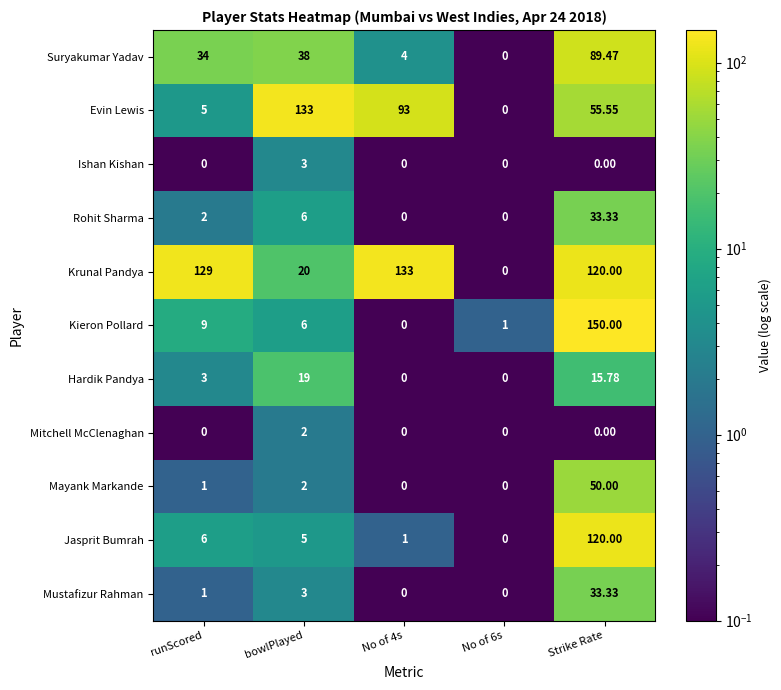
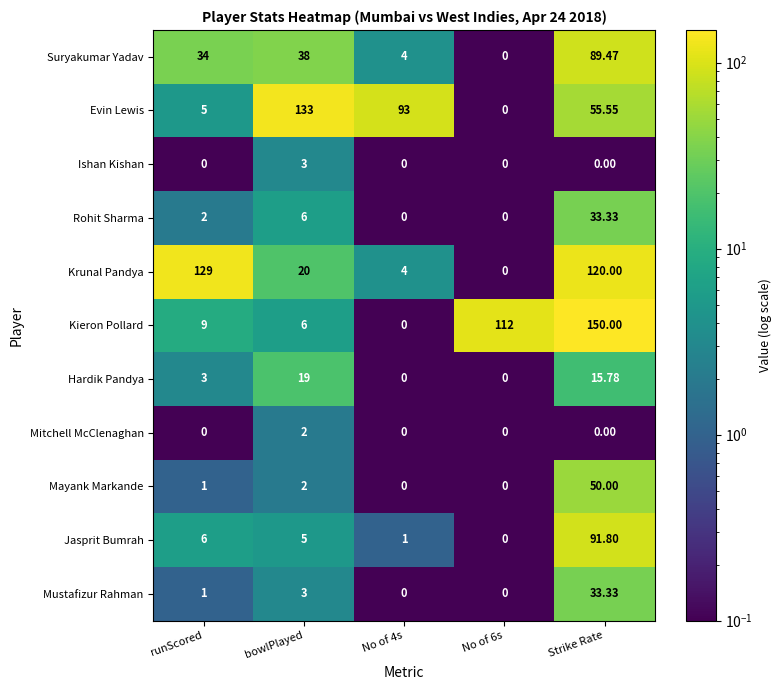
  {
    "Suryakumar Yadav": {
      "runScored": 34,
      "bowlPlayed": 38,
      "No of 4s": 4,
      "No of 6s": 0,
      "Strike Rate": 89.47
    },
    "Evin Lewis": {
      "runScored": 5,
      "bowlPlayed": 133,
      "No of 4s": 93,
      "No of 6s": 0,
      "Strike Rate": 55.55
    },
    "Ishan Kishan": {
      "runScored": 0,
      "bowlPlayed": 3,
      "No of 4s": 0,
      "No of 6s": 0,
      "Strike Rate": 0.00
    },
    "Rohit Sharma": {
      "runScored": 2,
      "bowlPlayed": 6,
      "No of 4s": 0,
      "No of 6s": 0,
      "Strike Rate": 33.33
    },
    "Krunal Pandya": {
      "runScored": 129,
      "bowlPlayed": 20,
-     "No of 4s": 133,
+     "No of 4s": 4,
      "No of 6s": 0,
      "Strike Rate": 120.00
    },
    "Kieron Pollard": {
      "runScored": 9,
      "bowlPlayed": 6,
      "No of 4s": 0,
-     "No of 6s": 1,
+     "No of 6s": 112,
      "Strike Rate": 150.00
    },
    "Hardik Pandya": {
      "runScored": 3,
      "bowlPlayed": 19,
      "No of 4s": 0,
      "No of 6s": 0,
      "Strike Rate": 15.78
    },
    "Mitchell McClenaghan": {
      "runScored": 0,
      "bowlPlayed": 2,
      "No of 4s": 0,
      "No of 6s": 0,
      "Strike Rate": 0.00
    },
    "Mayank Markande": {
      "runScored": 1,
      "bowlPlayed": 2,
      "No of 4s": 0,
      "No of 6s": 0,
      "Strike Rate": 50.00
    },
    "Jasprit Bumrah": {
      "runScored": 6,
      "bowlPlayed": 5,
      "No of 4s": 1,
      "No of 6s": 0,
-     "Strike Rate": 120.00
+     "Strike Rate": 91.80
    },
    "Mustafizur Rahman": {
      "runScored": 1,
      "bowlPlayed": 3,
      "No of 4s": 0,
      "No of 6s": 0,
      "Strike Rate": 33.33
    }
  }
